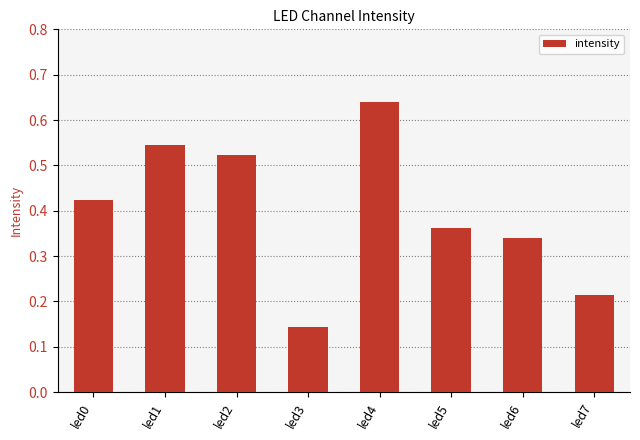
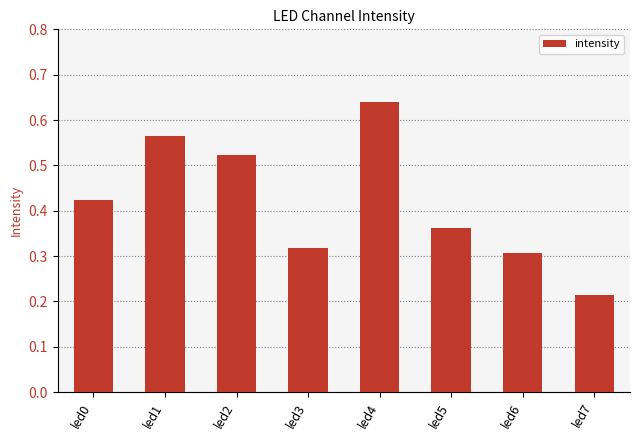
  {
    "led0": 0.42,
-   "led1": 0.54,
+   "led1": 0.56,
    "led2": 0.52,
-   "led3": 0.14,
+   "led3": 0.32,
    "led4": 0.64,
    "led5": 0.36,
-   "led6": 0.34,
+   "led6": 0.31,
    "led7": 0.21
  }
